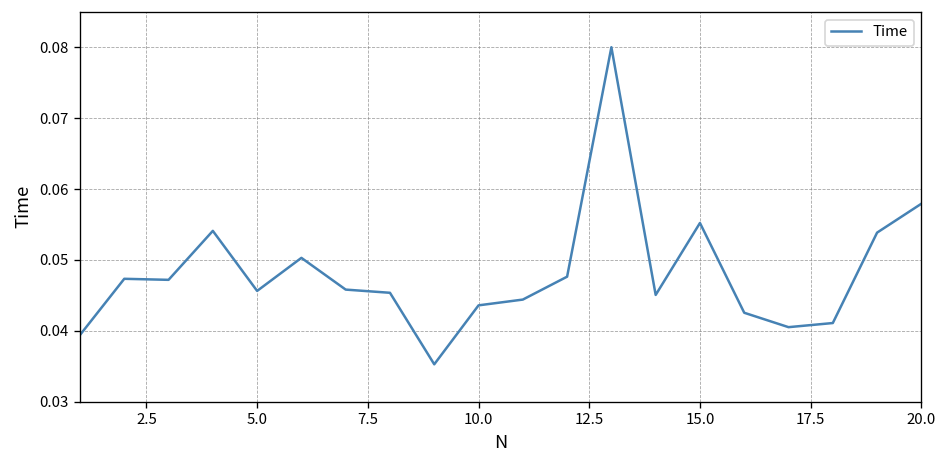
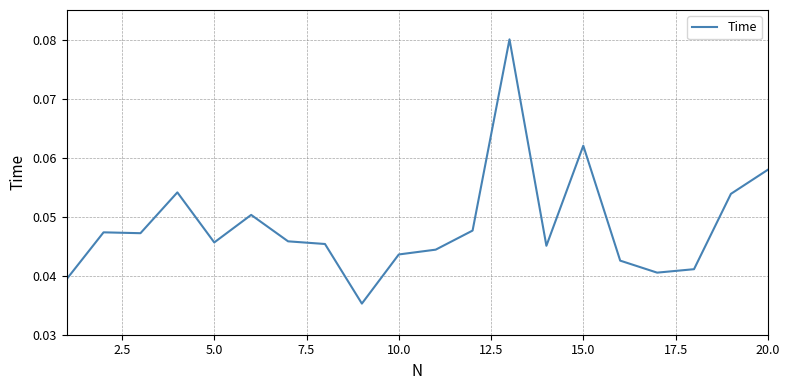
  {
    "5.0": 0.046,
    "10.0": 0.044,
-   "15.0": 0.055,
+   "15.0": 0.062,
    "20.0": 0.058
  }
